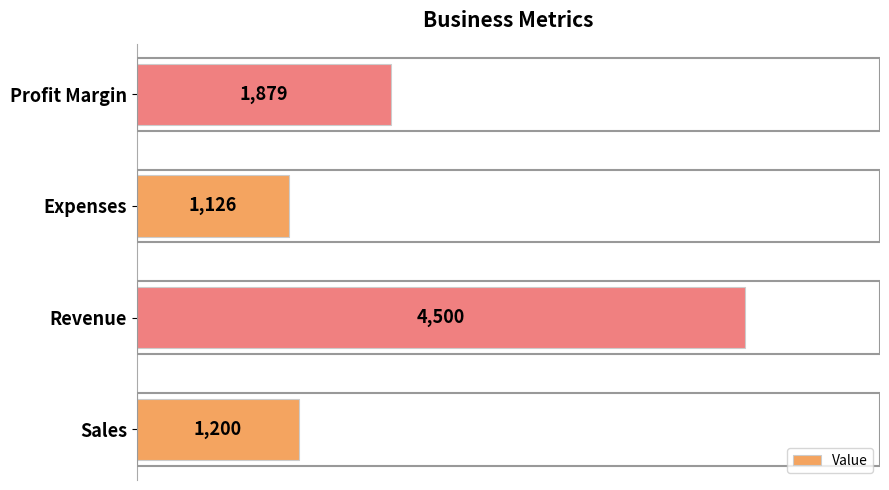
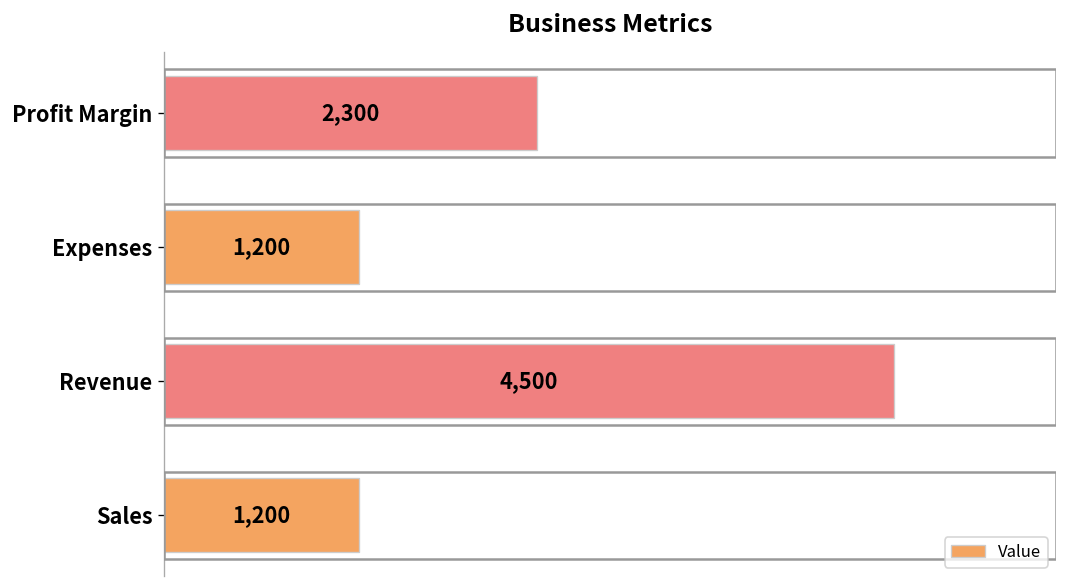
  {
-   "Profit Margin": "1,879",
-   "Expenses": "1,126",
+   "Profit Margin": "2,300",
+   "Expenses": "1,200",
    "Revenue": "4,500",
    "Sales": "1,200"
  }
